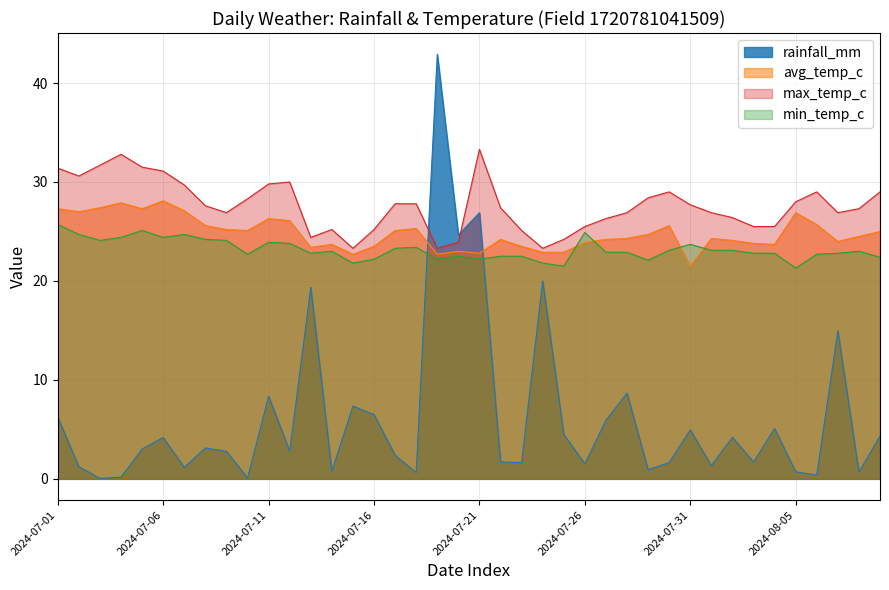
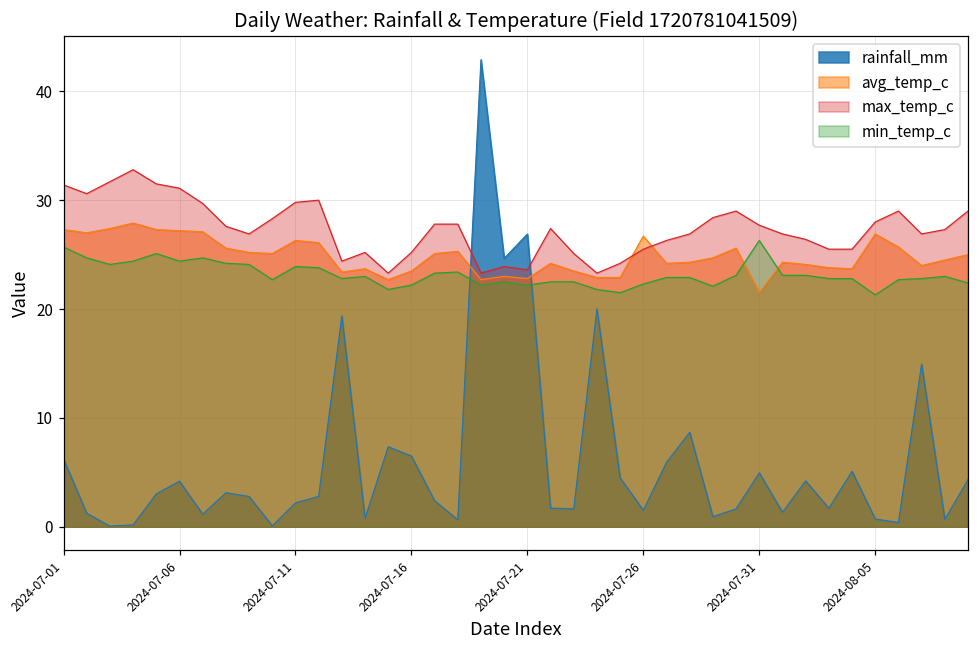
  {
    "rainfall_mm": {
      "2024-07-01": 6,
      "2024-07-06": 4,
-     "2024-07-11": 8,
+     "2024-07-11": 2,
      "2024-07-16": 6,
      "2024-07-21": 27,
      "2024-07-26": 2,
      "2024-07-31": 5,
      "2024-08-05": 1
    },
    "avg_temp_c": {
      "2024-07-01": 27,
-     "2024-07-06": 28,
+     "2024-07-06": 27,
      "2024-07-11": 26,
      "2024-07-16": 24,
      "2024-07-21": 23,
-     "2024-07-26": 24,
+     "2024-07-26": 27,
      "2024-07-31": 22,
      "2024-08-05": 27
    },
    "max_temp_c": {
      "2024-07-01": 31,
      "2024-07-06": 31,
      "2024-07-11": 30,
      "2024-07-16": 25,
-     "2024-07-21": 33,
+     "2024-07-21": 24,
      "2024-07-26": 26,
      "2024-07-31": 28,
      "2024-08-05": 28
    },
    "min_temp_c": {
      "2024-07-01": 26,
      "2024-07-06": 24,
      "2024-07-11": 24,
      "2024-07-16": 22,
      "2024-07-21": 22,
-     "2024-07-26": 25,
-     "2024-07-31": 24,
+     "2024-07-26": 22,
+     "2024-07-31": 26,
      "2024-08-05": 21
    }
  }
